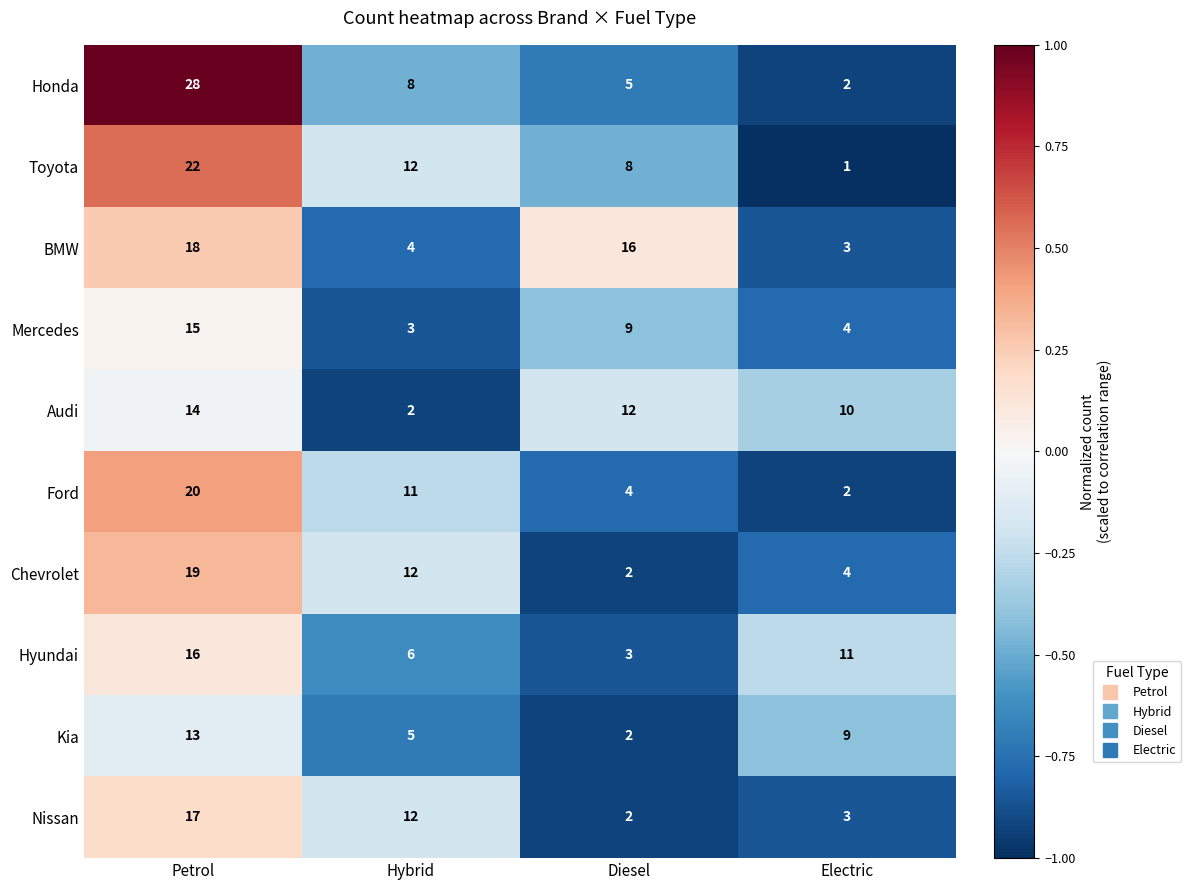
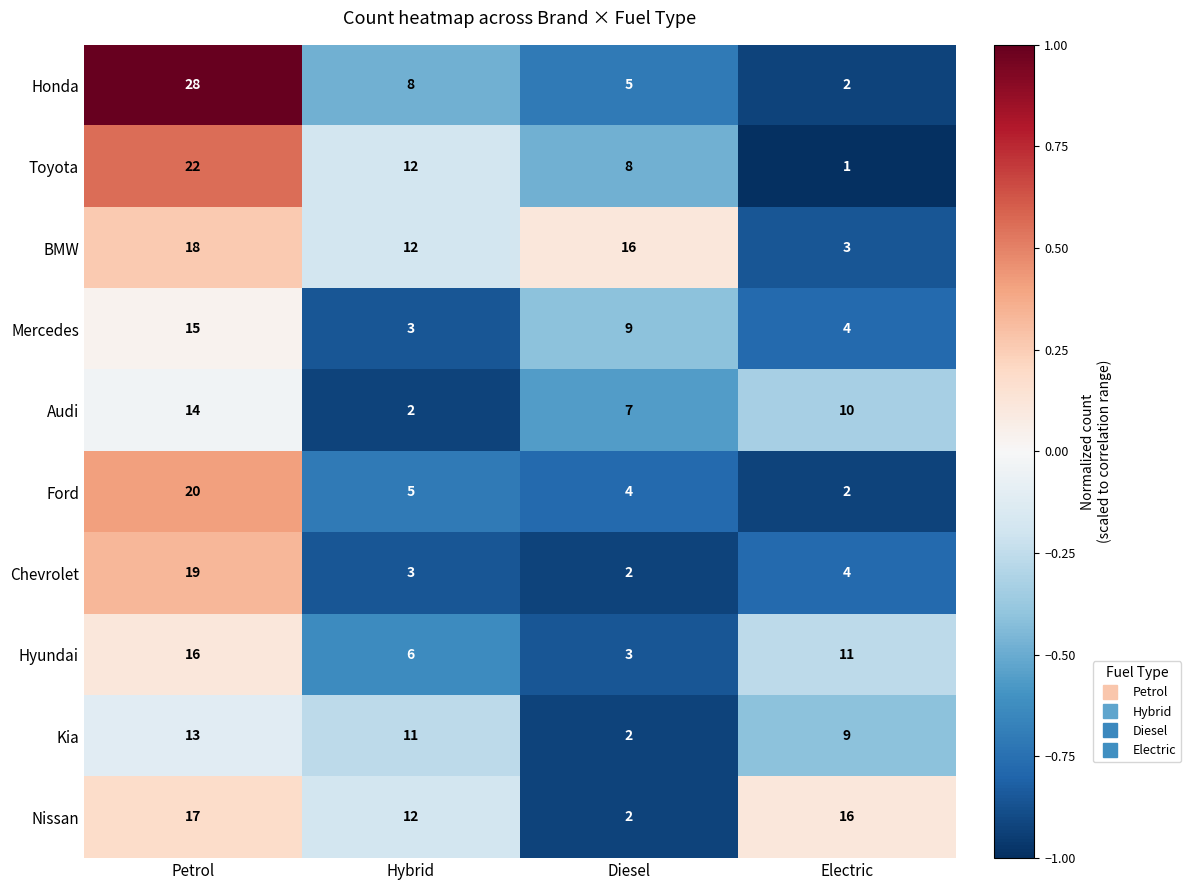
  {
    "Honda": {
      "Petrol": 28,
      "Hybrid": 8,
      "Diesel": 5,
      "Electric": 2
    },
    "Toyota": {
      "Petrol": 22,
      "Hybrid": 12,
      "Diesel": 8,
      "Electric": 1
    },
    "BMW": {
      "Petrol": 18,
-     "Hybrid": 4,
+     "Hybrid": 12,
      "Diesel": 16,
      "Electric": 3
    },
    "Mercedes": {
      "Petrol": 15,
      "Hybrid": 3,
      "Diesel": 9,
      "Electric": 4
    },
    "Audi": {
      "Petrol": 14,
      "Hybrid": 2,
-     "Diesel": 12,
+     "Diesel": 7,
      "Electric": 10
    },
    "Ford": {
      "Petrol": 20,
-     "Hybrid": 11,
+     "Hybrid": 5,
      "Diesel": 4,
      "Electric": 2
    },
    "Chevrolet": {
      "Petrol": 19,
-     "Hybrid": 12,
+     "Hybrid": 3,
      "Diesel": 2,
      "Electric": 4
    },
    "Hyundai": {
      "Petrol": 16,
      "Hybrid": 6,
      "Diesel": 3,
      "Electric": 11
    },
    "Kia": {
      "Petrol": 13,
-     "Hybrid": 5,
+     "Hybrid": 11,
      "Diesel": 2,
      "Electric": 9
    },
    "Nissan": {
      "Petrol": 17,
      "Hybrid": 12,
      "Diesel": 2,
-     "Electric": 3
+     "Electric": 16
    }
  }
